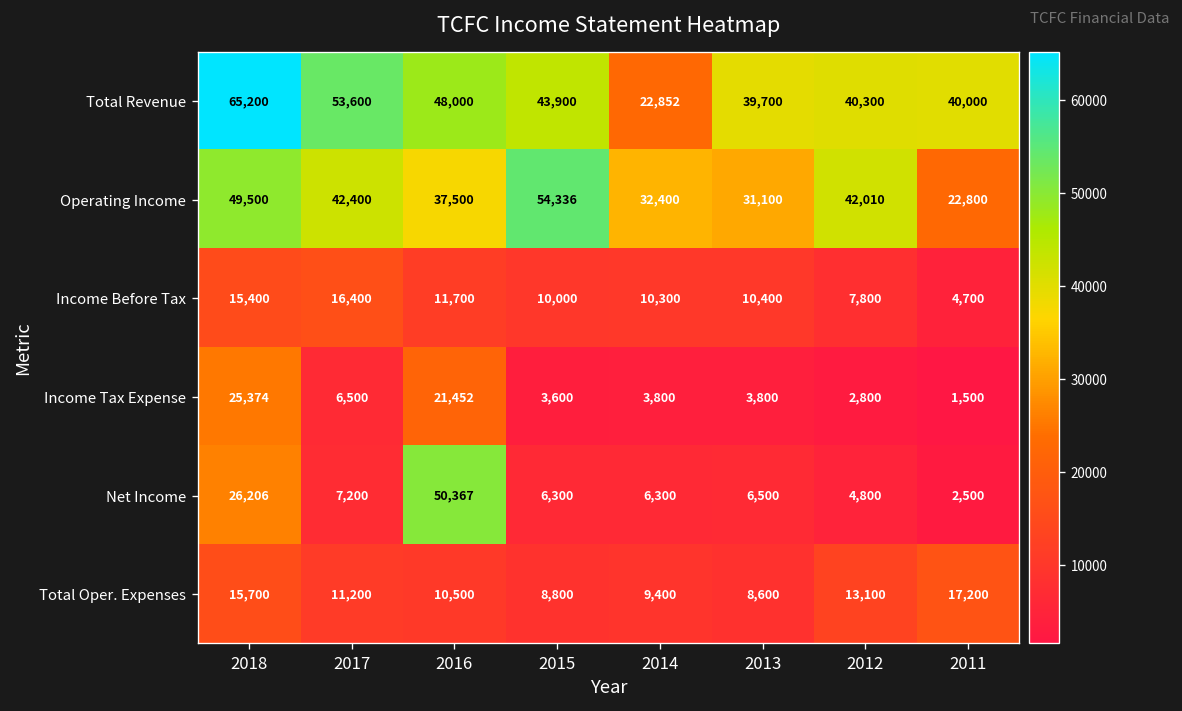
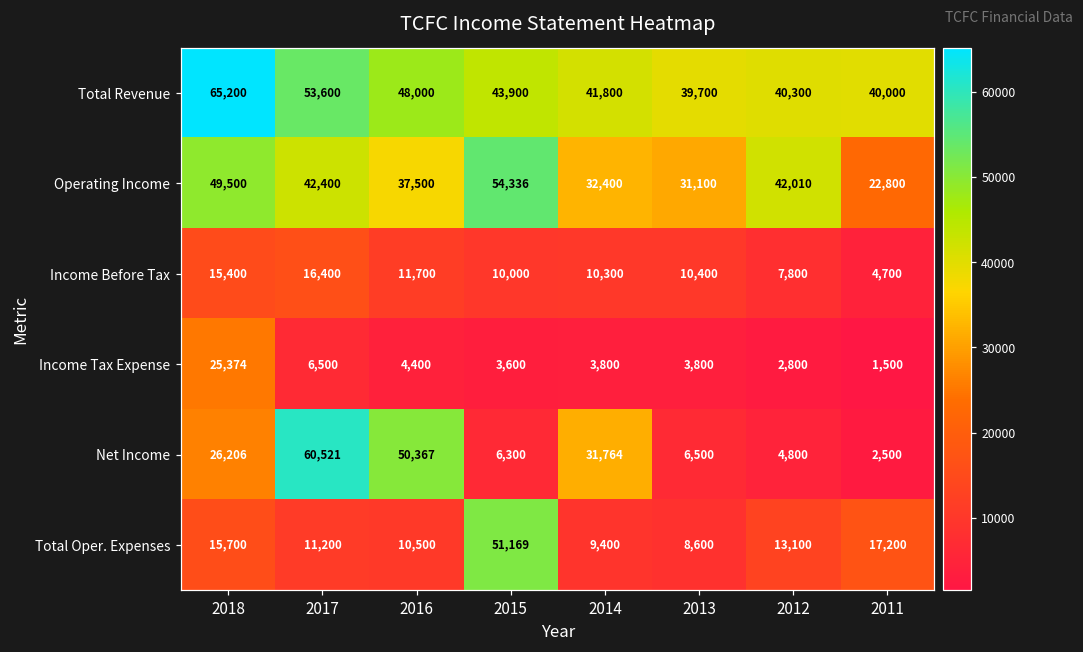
  {
    "Total Revenue": {
      "2018": "65,200",
      "2017": "53,600",
      "2016": "48,000",
      "2015": "43,900",
-     "2014": "22,852",
+     "2014": "41,800",
      "2013": "39,700",
      "2012": "40,300",
      "2011": "40,000"
    },
    "Operating Income": {
      "2018": "49,500",
      "2017": "42,400",
      "2016": "37,500",
      "2015": "54,336",
      "2014": "32,400",
      "2013": "31,100",
      "2012": "42,010",
      "2011": "22,800"
    },
    "Income Before Tax": {
      "2018": "15,400",
      "2017": "16,400",
      "2016": "11,700",
      "2015": "10,000",
      "2014": "10,300",
      "2013": "10,400",
      "2012": "7,800",
      "2011": "4,700"
    },
    "Income Tax Expense": {
      "2018": "25,374",
      "2017": "6,500",
-     "2016": "21,452",
+     "2016": "4,400",
      "2015": "3,600",
      "2014": "3,800",
      "2013": "3,800",
      "2012": "2,800",
      "2011": "1,500"
    },
    "Net Income": {
      "2018": "26,206",
-     "2017": "7,200",
+     "2017": "60,521",
      "2016": "50,367",
      "2015": "6,300",
-     "2014": "6,300",
+     "2014": "31,764",
      "2013": "6,500",
      "2012": "4,800",
      "2011": "2,500"
    },
    "Total Oper. Expenses": {
      "2018": "15,700",
      "2017": "11,200",
      "2016": "10,500",
-     "2015": "8,800",
+     "2015": "51,169",
      "2014": "9,400",
      "2013": "8,600",
      "2012": "13,100",
      "2011": "17,200"
    }
  }
